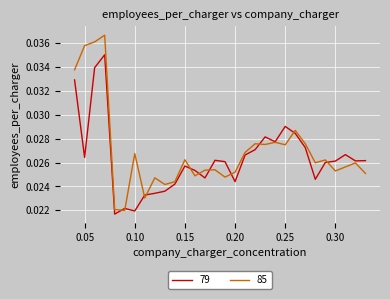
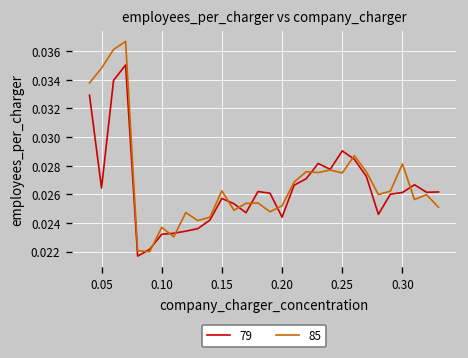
  {
    "79": {
      "0.05": 0.0264,
-     "0.10": 0.0219,
+     "0.10": 0.0232,
      "0.15": 0.0257,
      "0.20": 0.0244,
      "0.25": 0.0290,
      "0.30": 0.0261
    },
    "85": {
-     "0.05": 0.0358,
-     "0.10": 0.0268,
+     "0.05": 0.0348,
+     "0.10": 0.0237,
      "0.15": 0.0262,
      "0.20": 0.0252,
      "0.25": 0.0275,
-     "0.30": 0.0253
+     "0.30": 0.0281
    }
  }
